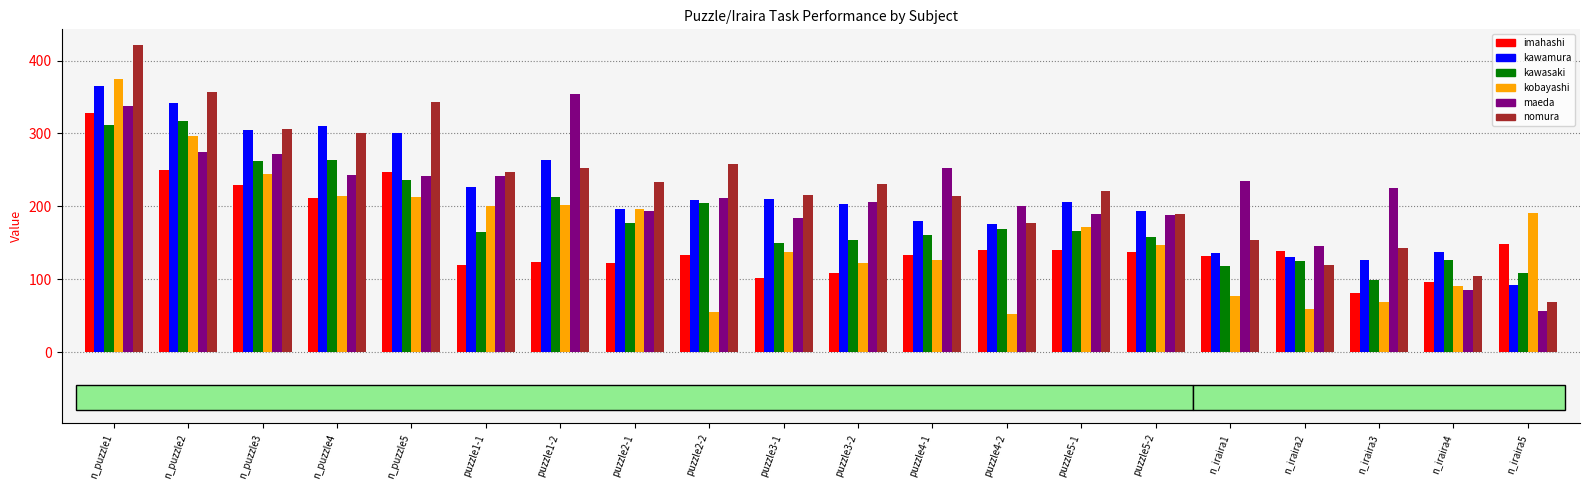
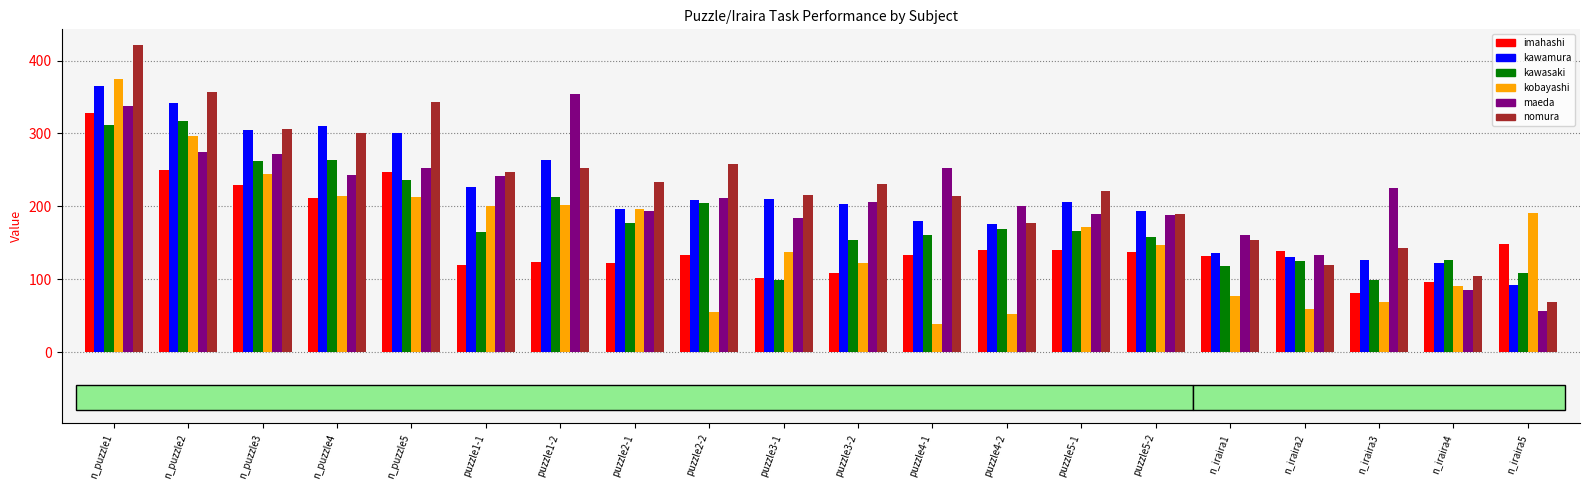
  {
    "imahashi": {
      "n_puzzle1": 330,
      "n_puzzle2": 250,
      "n_puzzle3": 230,
      "n_puzzle4": 210,
      "n_puzzle5": 250,
      "puzzle1-1": 120,
      "puzzle1-2": 120,
      "puzzle2-1": 120,
      "puzzle2-2": 130,
      "puzzle3-1": 100,
      "puzzle3-2": 110,
      "puzzle4-1": 130,
      "puzzle4-2": 140,
      "puzzle5-1": 140,
      "puzzle5-2": 140,
      "n_iraira1": 130,
      "n_iraira2": 140,
      "n_iraira3": 80,
      "n_iraira4": 100,
      "n_iraira5": 150
    },
    "kawamura": {
      "n_puzzle1": 370,
      "n_puzzle2": 340,
      "n_puzzle3": 300,
      "n_puzzle4": 310,
      "n_puzzle5": 300,
      "puzzle1-1": 230,
      "puzzle1-2": 260,
      "puzzle2-1": 200,
      "puzzle2-2": 210,
      "puzzle3-1": 210,
      "puzzle3-2": 200,
      "puzzle4-1": 180,
      "puzzle4-2": 180,
      "puzzle5-1": 210,
      "puzzle5-2": 190,
      "n_iraira1": 140,
      "n_iraira2": 130,
      "n_iraira3": 130,
-     "n_iraira4": 140,
+     "n_iraira4": 120,
      "n_iraira5": 90
    },
    "kawasaki": {
      "n_puzzle1": 310,
      "n_puzzle2": 320,
      "n_puzzle3": 260,
      "n_puzzle4": 260,
      "n_puzzle5": 240,
      "puzzle1-1": 170,
      "puzzle1-2": 210,
      "puzzle2-1": 180,
      "puzzle2-2": 200,
-     "puzzle3-1": 150,
+     "puzzle3-1": 100,
      "puzzle3-2": 150,
      "puzzle4-1": 160,
      "puzzle4-2": 170,
      "puzzle5-1": 170,
      "puzzle5-2": 160,
      "n_iraira1": 120,
      "n_iraira2": 130,
      "n_iraira3": 100,
      "n_iraira4": 130,
      "n_iraira5": 110
    },
    "kobayashi": {
      "n_puzzle1": 380,
      "n_puzzle2": 300,
      "n_puzzle3": 240,
      "n_puzzle4": 210,
      "n_puzzle5": 210,
      "puzzle1-1": 200,
      "puzzle1-2": 200,
      "puzzle2-1": 200,
      "puzzle2-2": 50,
      "puzzle3-1": 140,
      "puzzle3-2": 120,
-     "puzzle4-1": 130,
+     "puzzle4-1": 40,
      "puzzle4-2": 50,
      "puzzle5-1": 170,
      "puzzle5-2": 150,
      "n_iraira1": 80,
      "n_iraira2": 60,
      "n_iraira3": 70,
      "n_iraira4": 90,
      "n_iraira5": 190
    },
    "maeda": {
      "n_puzzle1": 340,
      "n_puzzle2": 270,
      "n_puzzle3": 270,
      "n_puzzle4": 240,
-     "n_puzzle5": 240,
+     "n_puzzle5": 250,
      "puzzle1-1": 240,
      "puzzle1-2": 350,
      "puzzle2-1": 190,
      "puzzle2-2": 210,
      "puzzle3-1": 180,
      "puzzle3-2": 210,
      "puzzle4-1": 250,
      "puzzle4-2": 200,
      "puzzle5-1": 190,
      "puzzle5-2": 190,
-     "n_iraira1": 230,
-     "n_iraira2": 150,
+     "n_iraira1": 160,
+     "n_iraira2": 130,
      "n_iraira3": 220,
      "n_iraira4": 90,
      "n_iraira5": 60
    },
    "nomura": {
      "n_puzzle1": 420,
      "n_puzzle2": 360,
      "n_puzzle3": 310,
      "n_puzzle4": 300,
      "n_puzzle5": 340,
      "puzzle1-1": 250,
      "puzzle1-2": 250,
      "puzzle2-1": 230,
      "puzzle2-2": 260,
      "puzzle3-1": 220,
      "puzzle3-2": 230,
      "puzzle4-1": 210,
      "puzzle4-2": 180,
      "puzzle5-1": 220,
      "puzzle5-2": 190,
      "n_iraira1": 150,
      "n_iraira2": 120,
      "n_iraira3": 140,
      "n_iraira4": 100,
      "n_iraira5": 70
    }
  }
